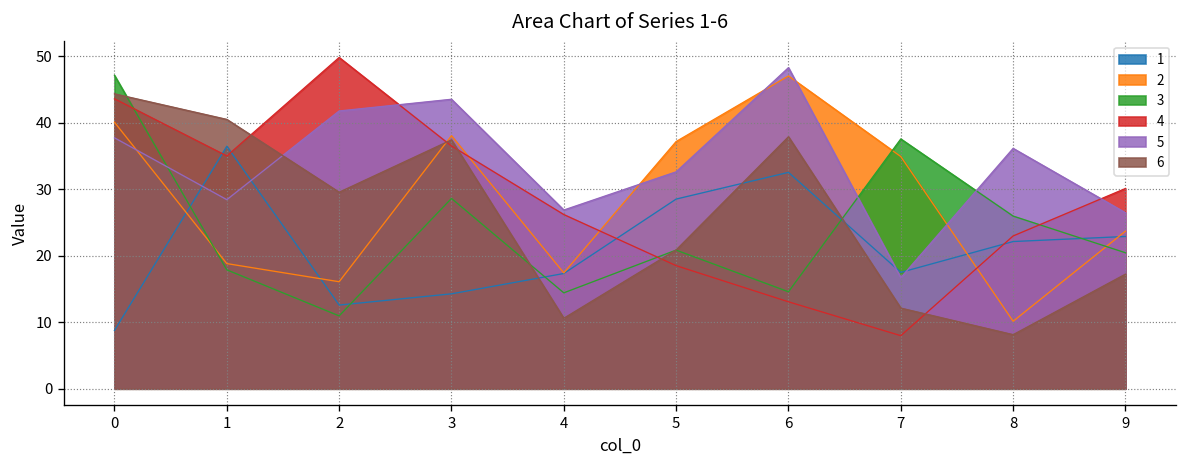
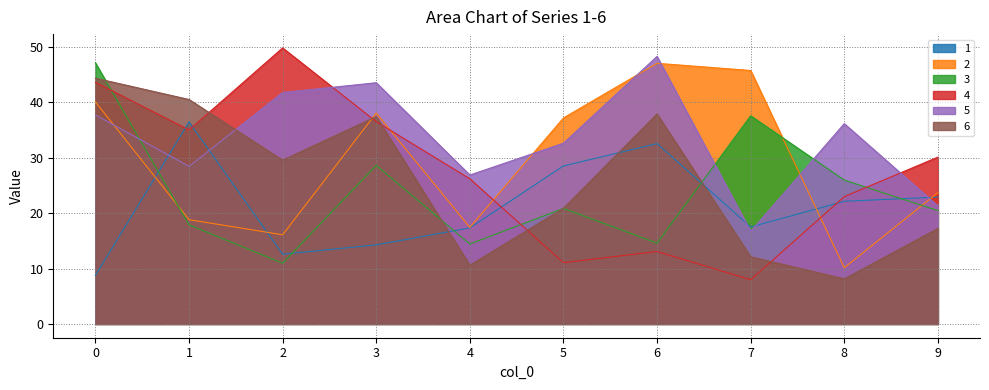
  {
    "1": {
      "0": 9,
      "1": 36,
      "2": 13,
      "3": 14,
      "5": 29,
      "6": 33,
      "7": 18,
      "8": 22,
      "9": 23
    },
    "2": {
      "0": 40,
      "1": 19,
      "2": 16,
      "3": 38,
      "5": 37,
      "6": 47,
-     "7": 35,
+     "7": 46,
      "8": 10,
      "9": 24
    },
    "3": {
      "0": 47,
      "1": 18,
      "2": 11,
      "3": 29,
      "4": 14,
      "6": 15,
      "7": 38,
      "8": 26,
      "9": 20
    },
    "4": {
      "0": 44,
      "1": 35,
      "2": 50,
      "3": 37,
      "4": 26,
-     "5": 19,
+     "5": 11,
      "6": 13,
      "7": 8,
      "8": 23,
      "9": 30
    },
    "5": {
      "0": 38,
      "1": 28,
      "2": 42,
      "3": 44,
      "4": 27,
      "5": 33,
      "6": 48,
      "7": 17,
      "8": 36,
-     "9": 26
+     "9": 21
    },
    "6": {
      "0": 44,
      "1": 41,
      "2": 30,
      "3": 37,
      "4": 11,
      "6": 38,
      "7": 12,
      "8": 8,
      "9": 17
    }
  }
